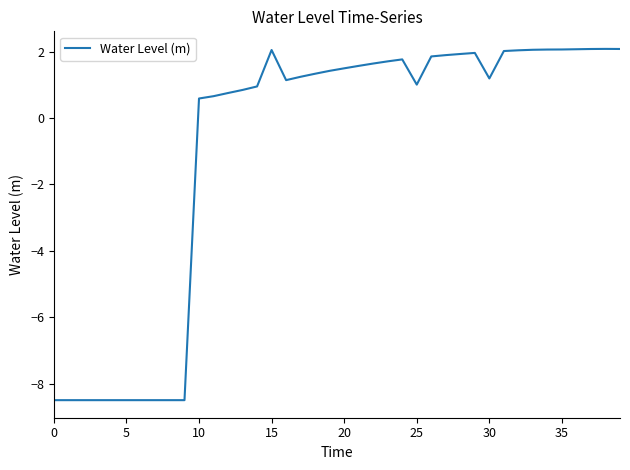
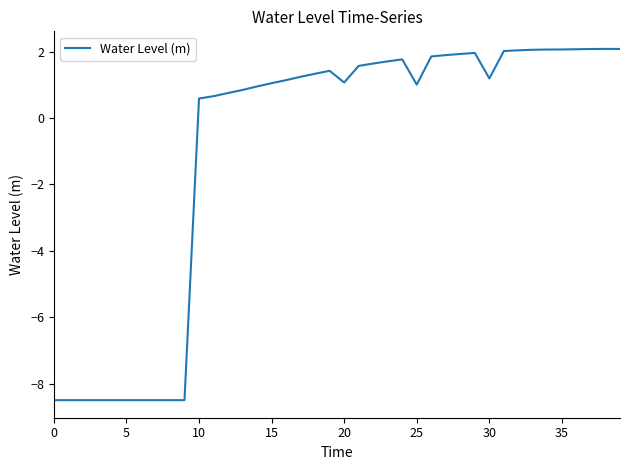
  {
    "0": -8.5,
    "5": -8.5,
    "10": 0.6,
-   "15": 2.1,
-   "20": 1.5,
+   "15": 1.1,
+   "20": 1.1,
    "25": 1.0,
    "30": 1.2,
    "35": 2.1
  }
